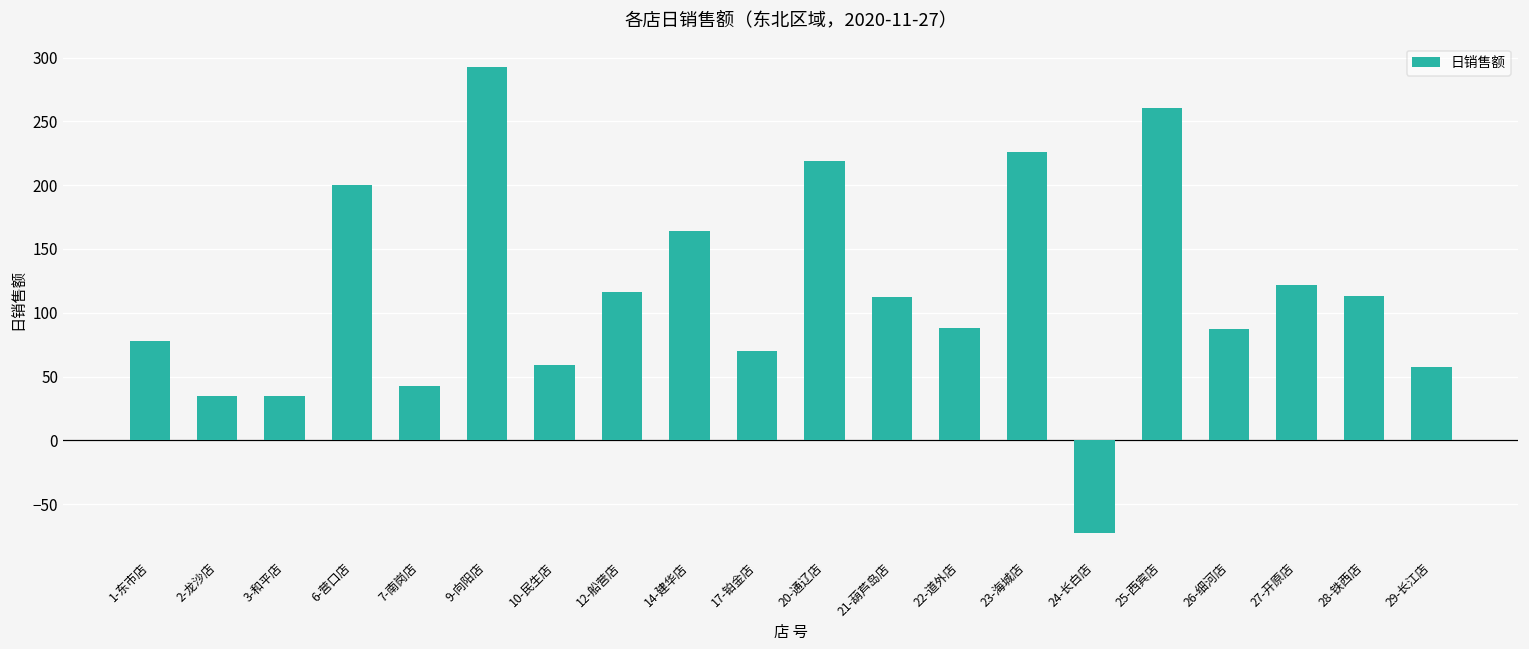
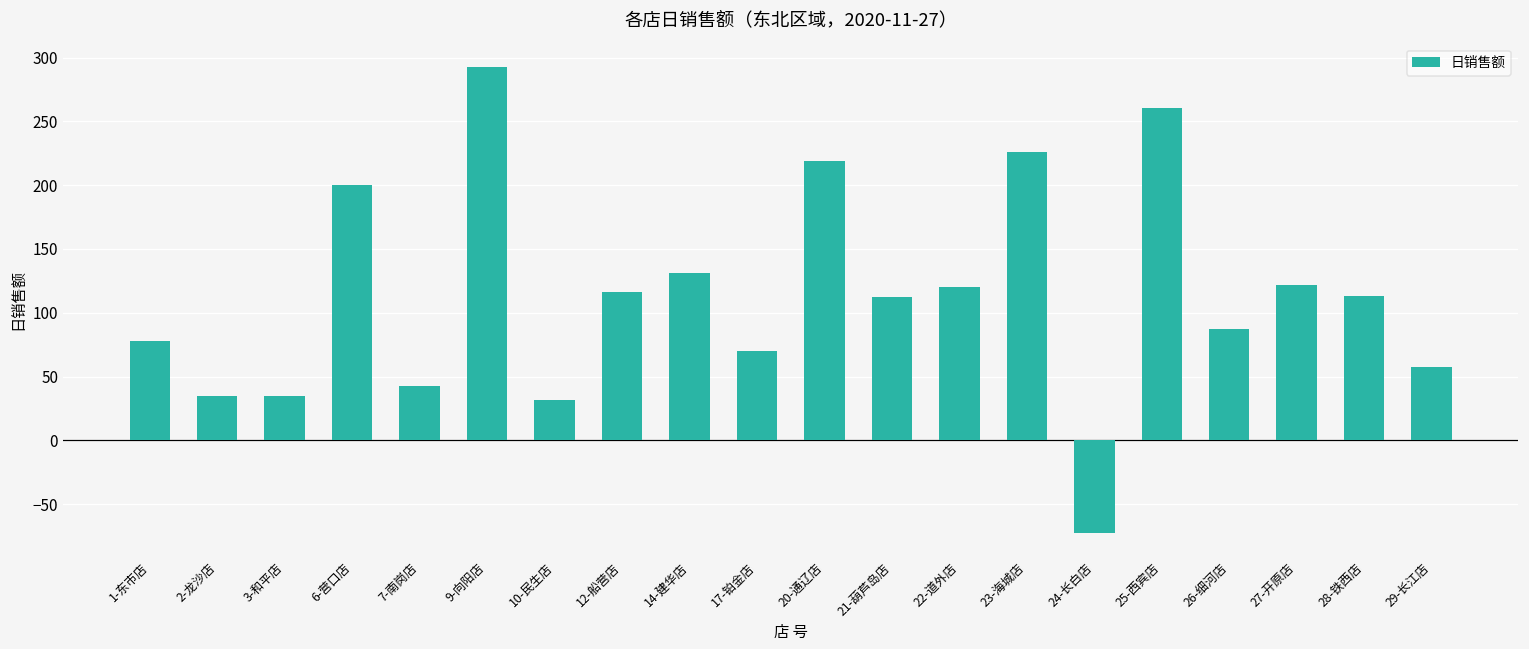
  {
    "1-东市店": 78,
    "2-龙沙店": 35,
    "3-和平店": 35,
    "6-营口店": 201,
    "7-南岗店": 42,
    "9-向阳店": 293,
-   "10-民生店": 59,
+   "10-民生店": 31,
    "12-船营店": 116,
-   "14-建华店": 164,
+   "14-建华店": 131,
    "17-铂金店": 70,
    "20-通辽店": 219,
    "21-葫芦岛店": 112,
-   "22-道外店": 88,
+   "22-道外店": 120,
    "23-海城店": 226,
    "24-长白店": -72,
    "25-西宾店": 260,
    "26-细河店": 88,
    "27-开原店": 122,
    "28-铁西店": 113,
    "29-长江店": 58
  }
